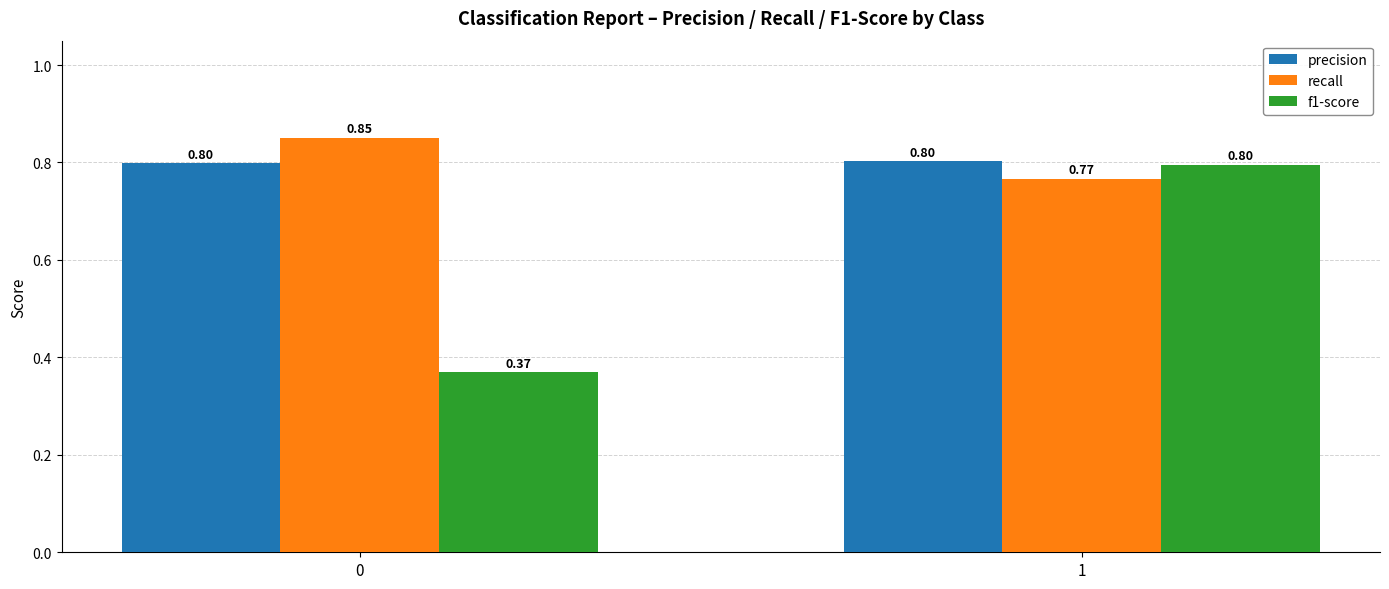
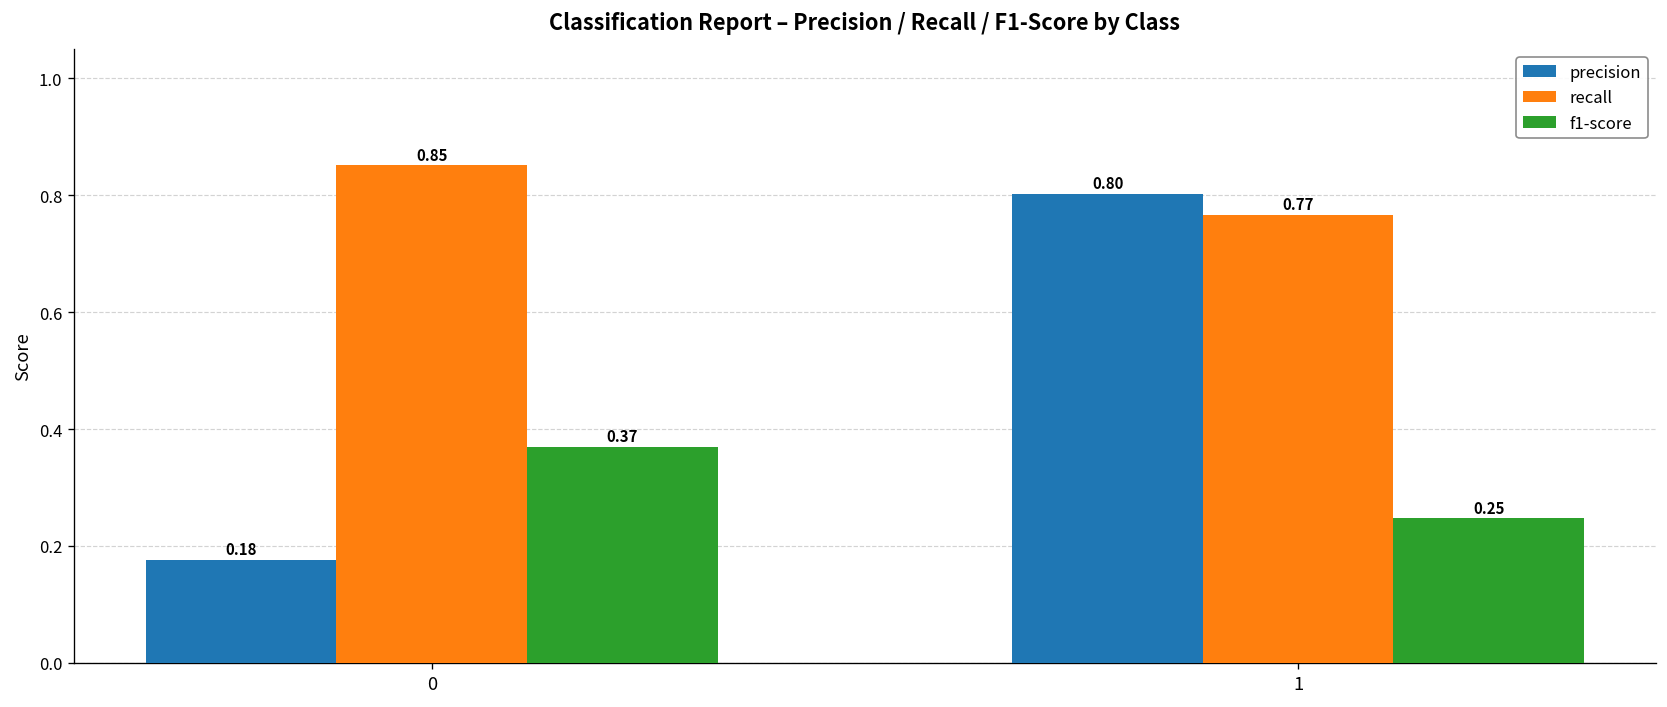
  {
    "precision": {
-     "0": 0.80,
+     "0": 0.18,
      "1": 0.80
    },
    "recall": {
      "0": 0.85,
      "1": 0.77
    },
    "f1-score": {
      "0": 0.37,
-     "1": 0.80
+     "1": 0.25
    }
  }
